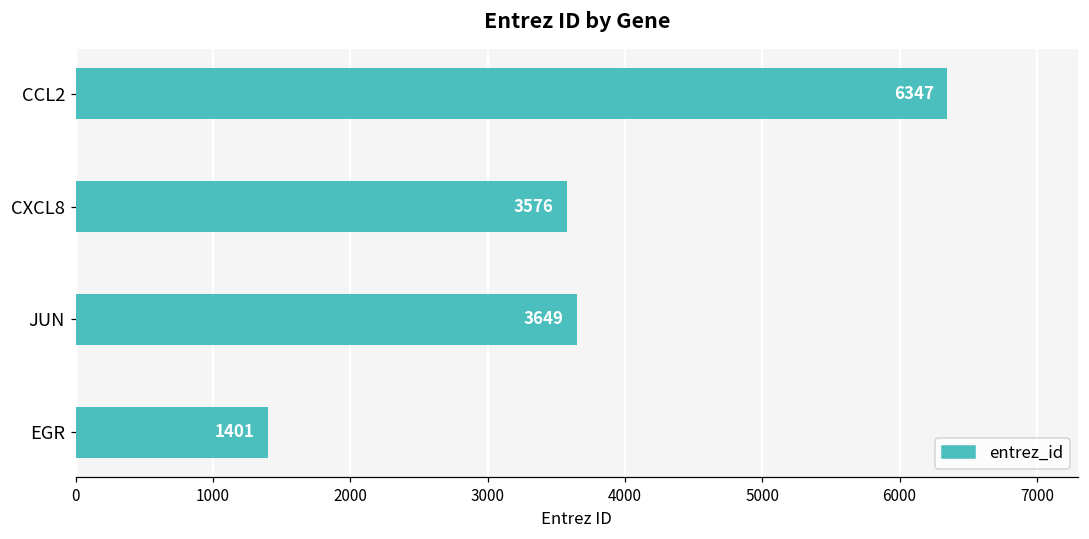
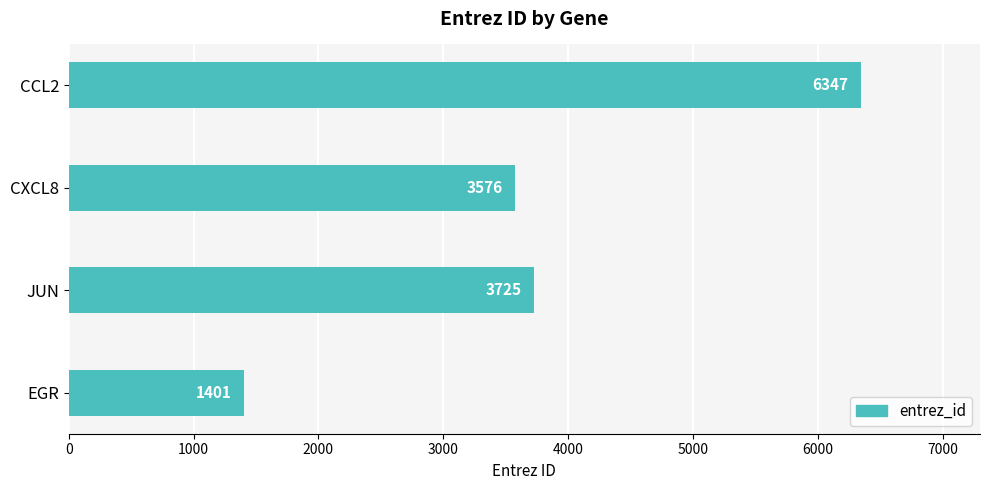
  {
    "CCL2": 6347,
    "CXCL8": 3576,
-   "JUN": 3649,
+   "JUN": 3725,
    "EGR": 1401
  }
